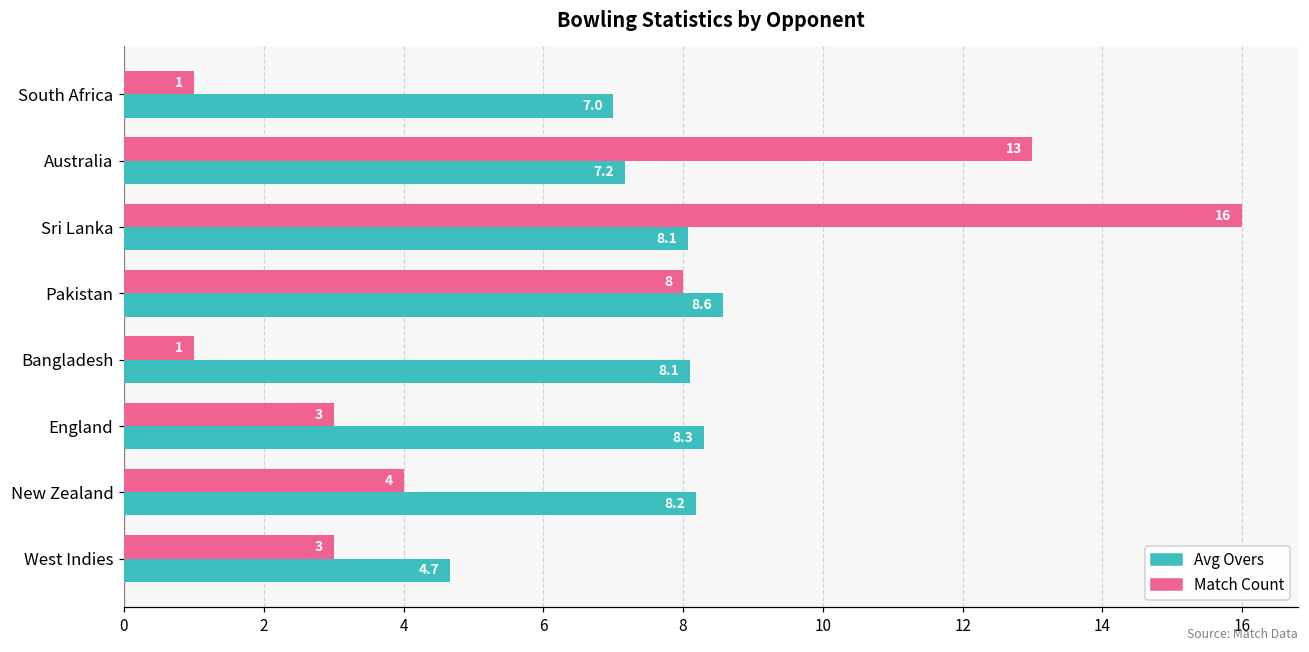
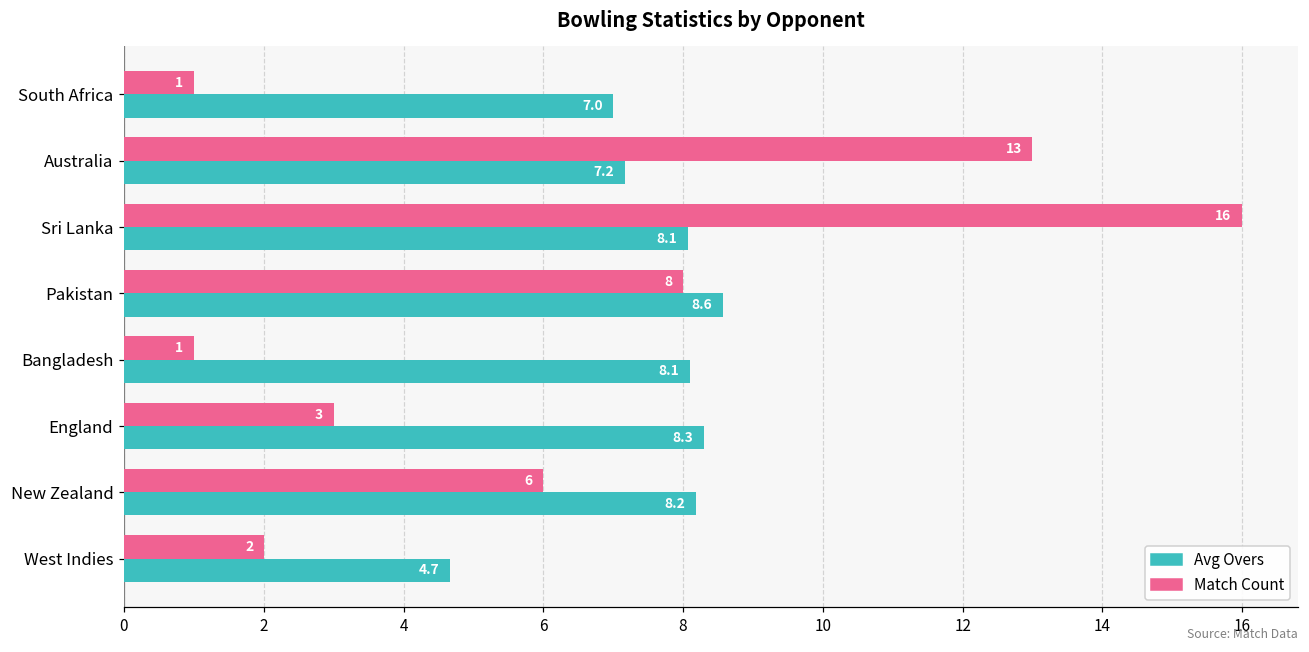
  {
    "Avg Overs": {
      "South Africa": 7.0,
      "Australia": 7.2,
      "Sri Lanka": 8.1,
      "Pakistan": 8.6,
      "Bangladesh": 8.1,
      "England": 8.3,
      "New Zealand": 8.2,
      "West Indies": 4.7
    },
    "Match Count": {
      "South Africa": 1,
      "Australia": 13,
      "Sri Lanka": 16,
      "Pakistan": 8,
      "Bangladesh": 1,
      "England": 3,
-     "New Zealand": 4,
-     "West Indies": 3
+     "New Zealand": 6,
+     "West Indies": 2
    }
  }
